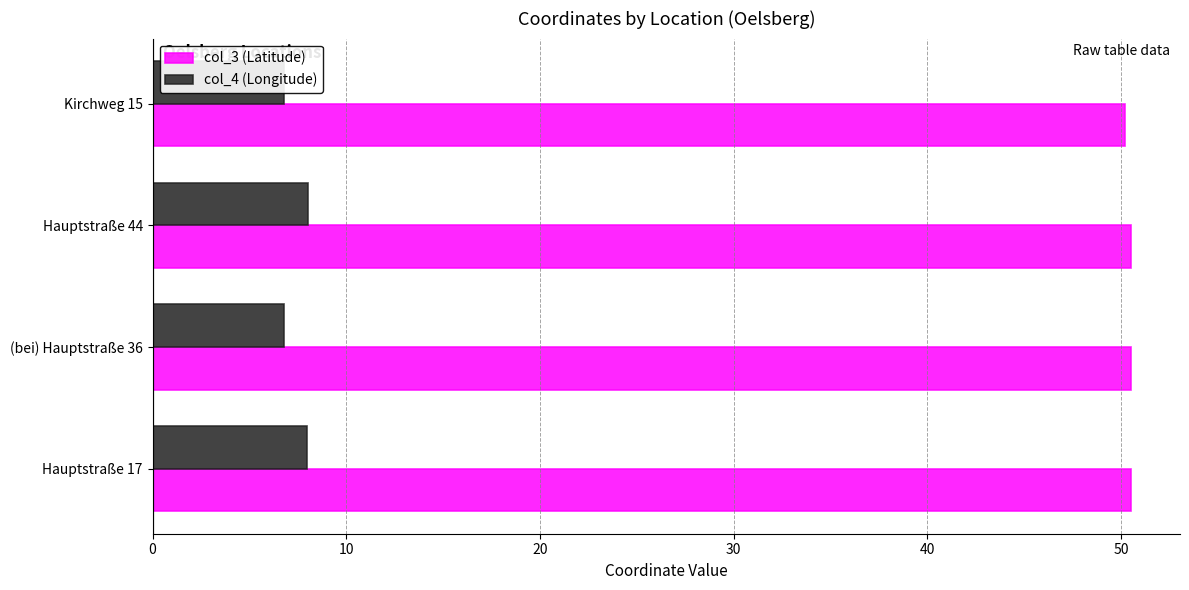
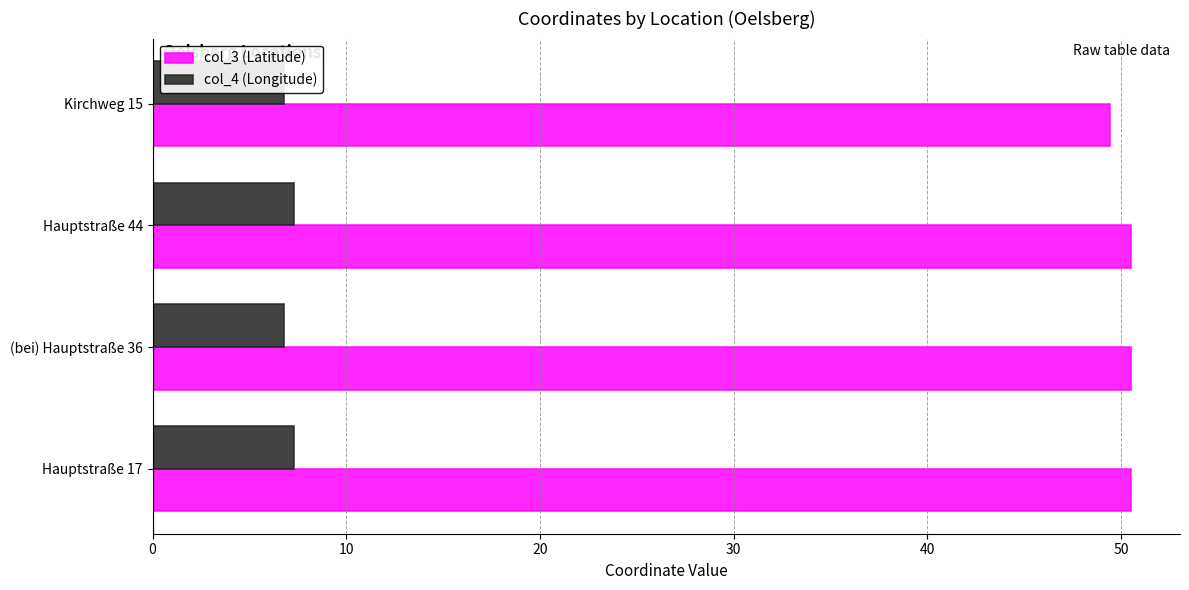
  {
    "col_3 (Latitude)": {
-     "Kirchweg 15": 50.2,
+     "Kirchweg 15": 49.4,
      "Hauptstraße 44": 50.5,
      "(bei) Hauptstraße 36": 50.5,
      "Hauptstraße 17": 50.5
    },
    "col_4 (Longitude)": {
-     "Hauptstraße 44": 8.0,
+     "Hauptstraße 44": 7.3,
      "(bei) Hauptstraße 36": 6.8,
-     "Hauptstraße 17": 8.0
+     "Hauptstraße 17": 7.3
    }
  }
